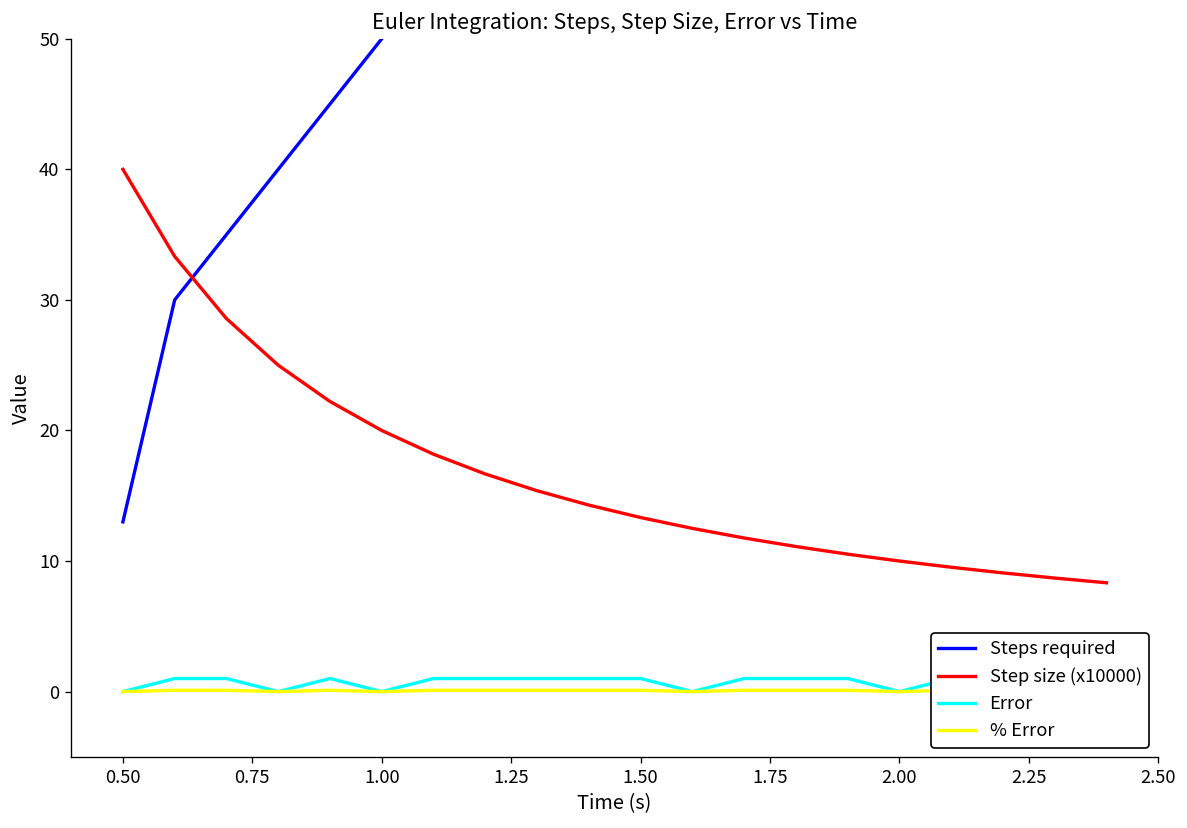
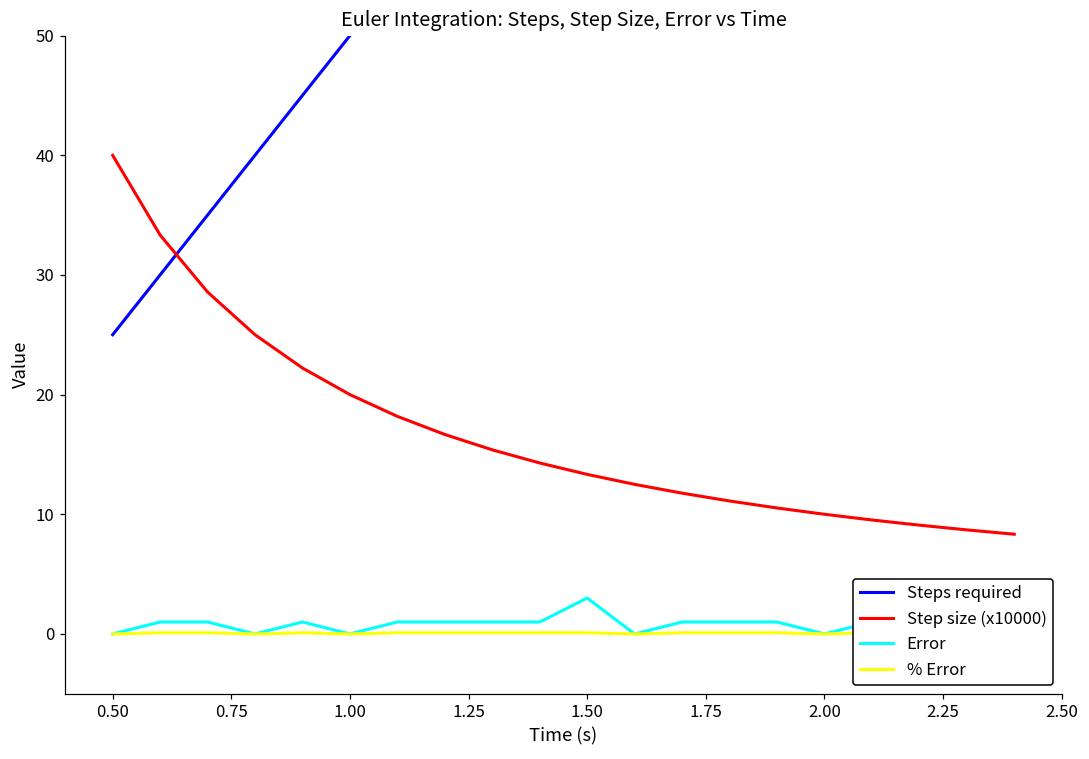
  {
    "Steps required": {
-     "0.50": 13,
+     "0.50": 25,
      "1.00": 50
    },
    "Step size (x10000)": {
      "0.50": 40,
      "1.00": 20,
      "1.50": 13.3,
      "2.00": 10
    },
    "Error": {
-     "1.50": 1
+     "1.50": 3
    },
    "% Error": {
      "1.50": 0
    }
  }
